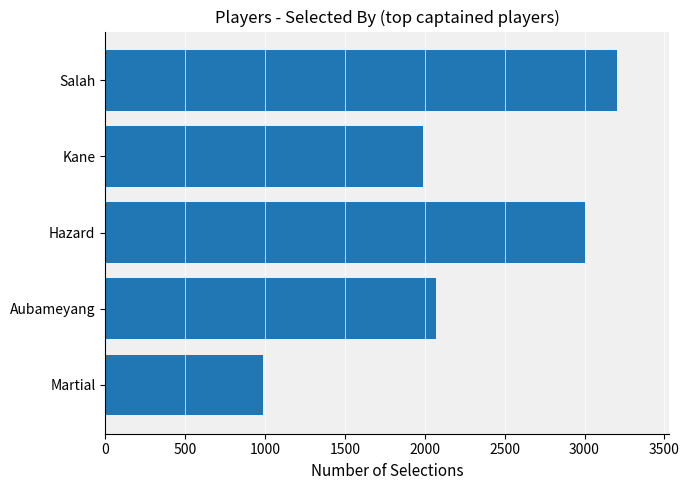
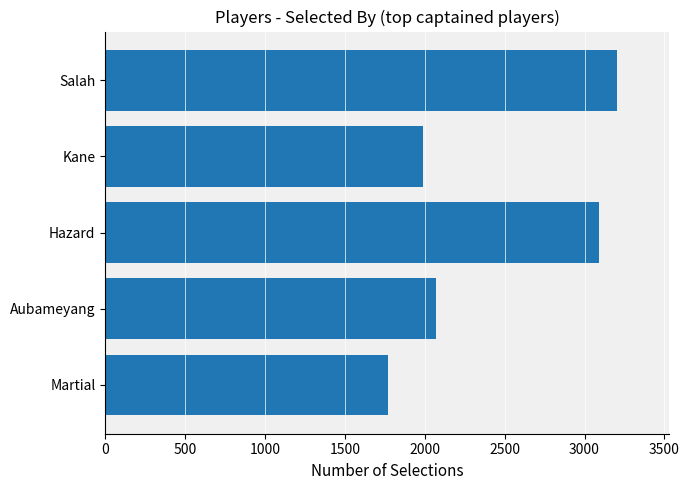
  {
    "Salah": 3210,
    "Kane": 1990,
-   "Hazard": 3010,
+   "Hazard": 3090,
    "Aubameyang": 2070,
-   "Martial": 990
+   "Martial": 1770
  }
